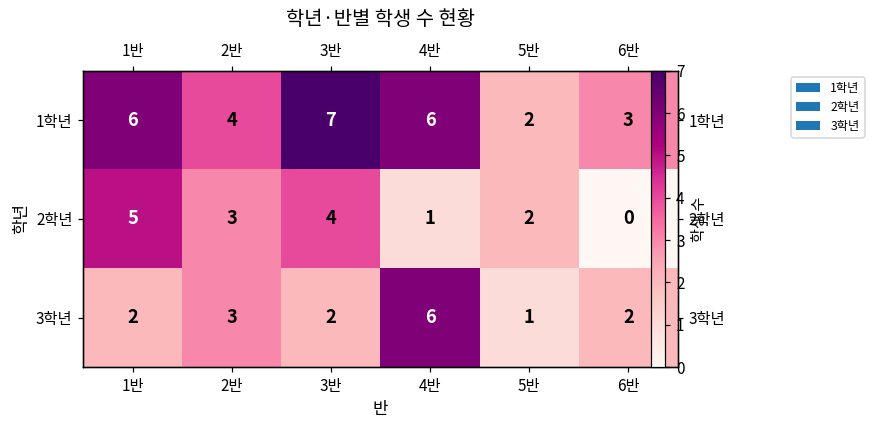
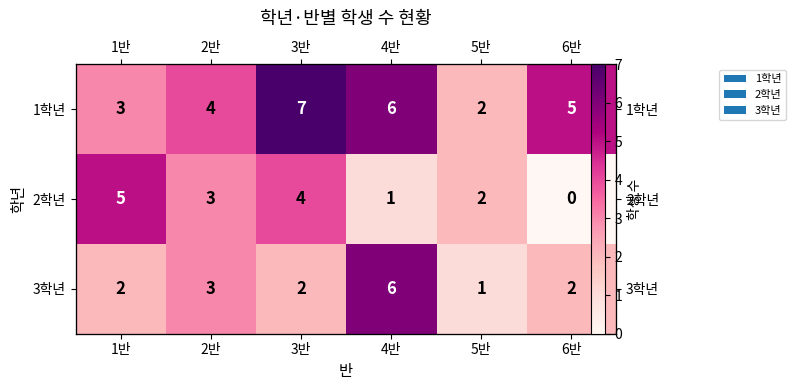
  {
    "1학년": {
-     "1반": 6,
+     "1반": 3,
      "2반": 4,
      "3반": 7,
      "4반": 6,
      "5반": 2,
-     "6반": 3
+     "6반": 5
    },
    "2학년": {
      "1반": 5,
      "2반": 3,
      "3반": 4,
      "4반": 1,
      "5반": 2,
      "6반": 0
    },
    "3학년": {
      "1반": 2,
      "2반": 3,
      "3반": 2,
      "4반": 6,
      "5반": 1,
      "6반": 2
    }
  }
